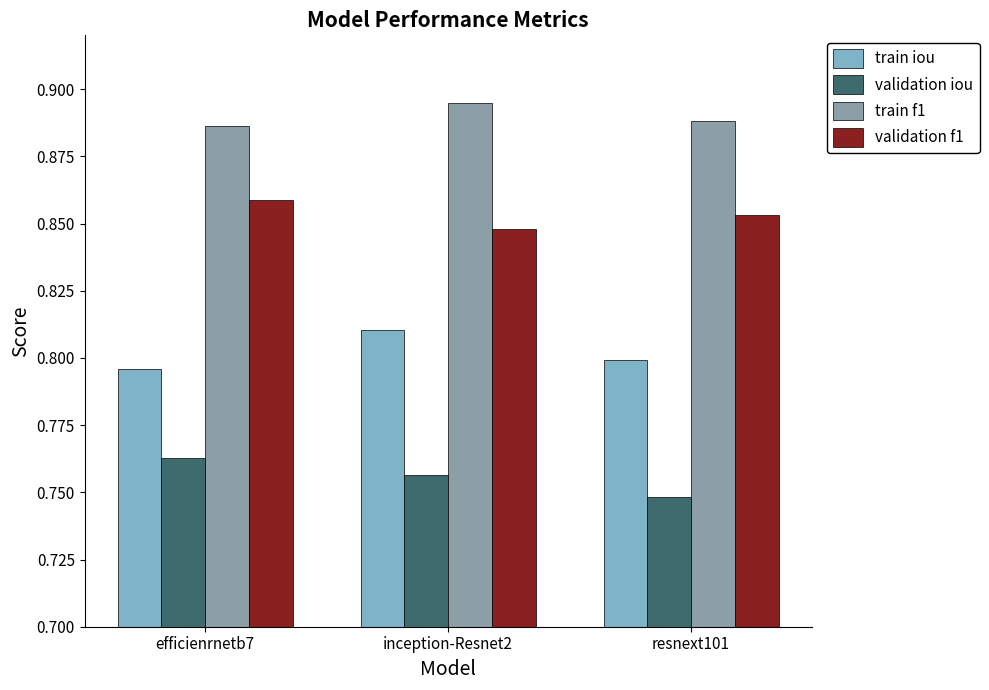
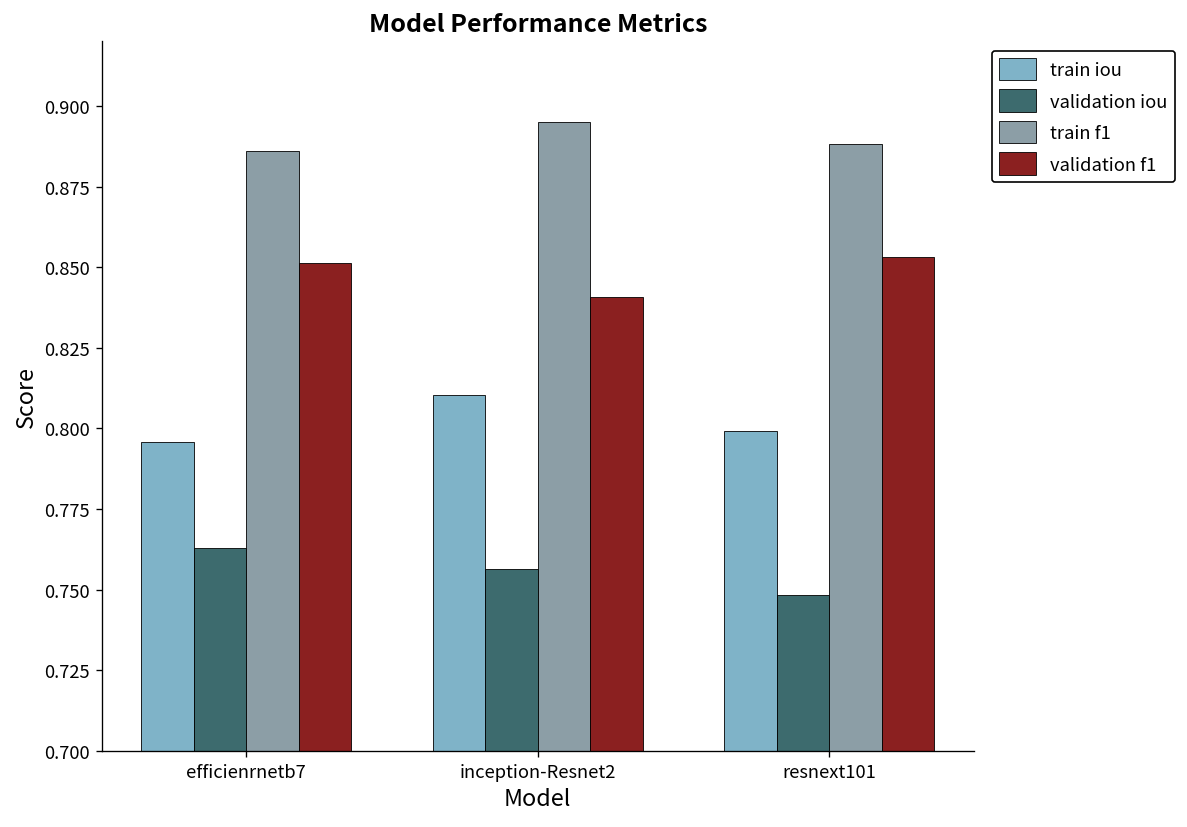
  {
    "validation iou": {
      "efficienrnetb7": 0.763,
      "inception-Resnet2": 0.757,
      "resnext101": 0.748
    },
    "validation f1": {
-     "efficienrnetb7": 0.859,
-     "inception-Resnet2": 0.848,
+     "efficienrnetb7": 0.851,
+     "inception-Resnet2": 0.841,
      "resnext101": 0.853
    }
  }
